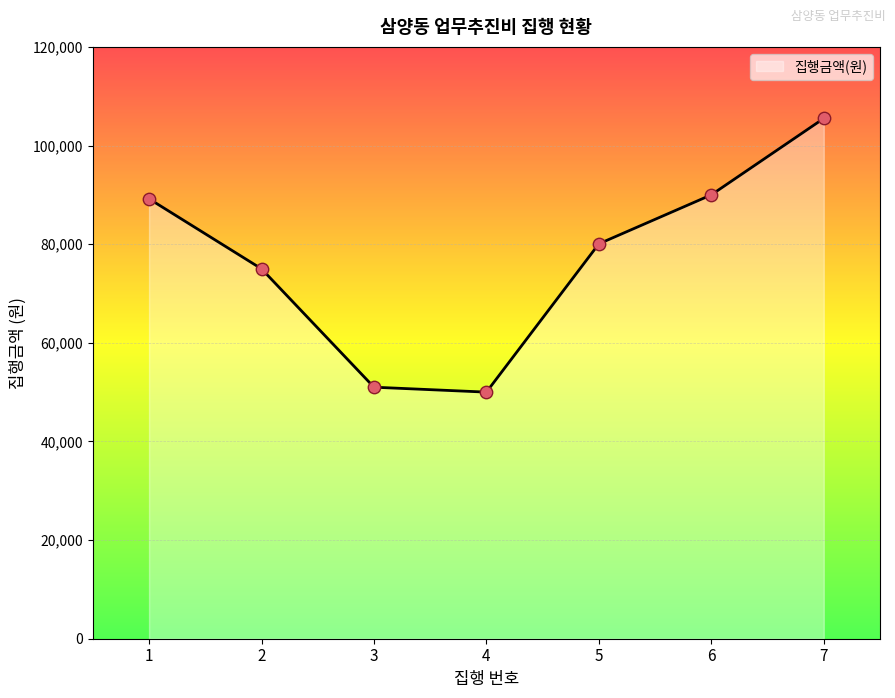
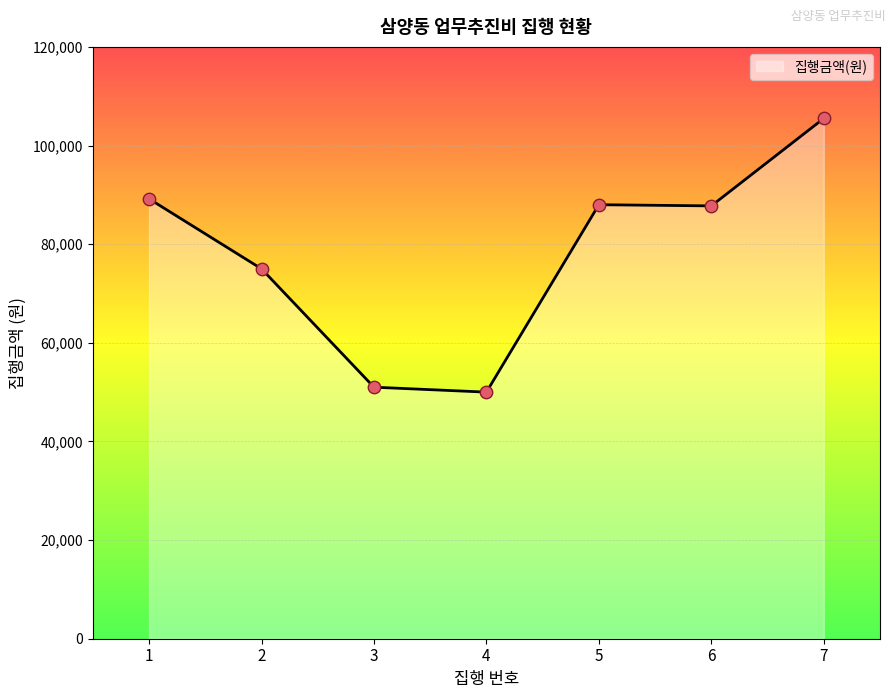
  {
    "1": "89,000",
    "2": "75,000",
    "3": "51,000",
    "4": "50,000",
-   "5": "80,000",
-   "6": "90,000",
+   "5": "88,000",
+   "6": "88,000",
    "7": "106,000"
  }
